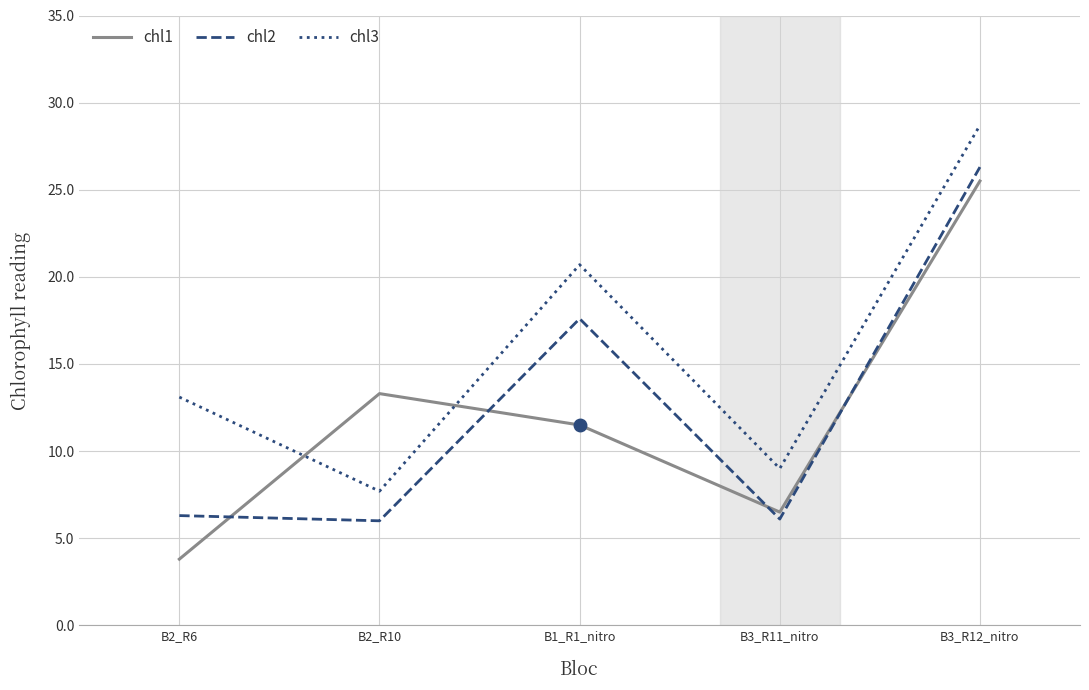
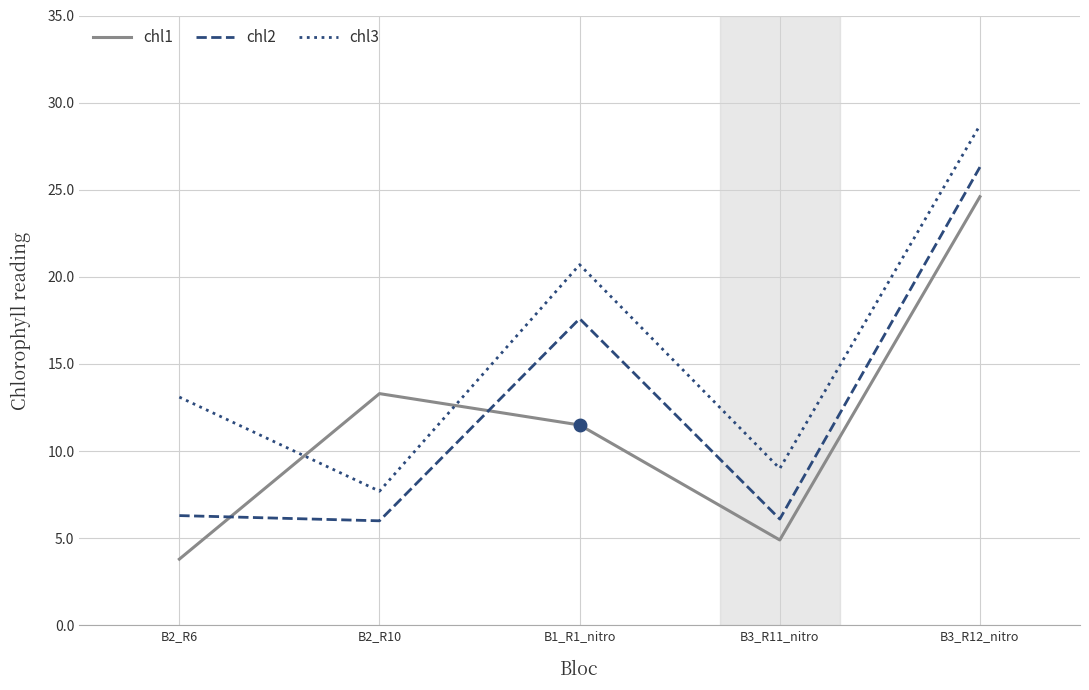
  {
    "chl1": {
      "B2_R6": 3.8,
      "B2_R10": 13.3,
-     "B3_R11_nitro": 6.5,
-     "B3_R12_nitro": 25.5
+     "B3_R11_nitro": 4.9,
+     "B3_R12_nitro": 24.6
    }
  }
